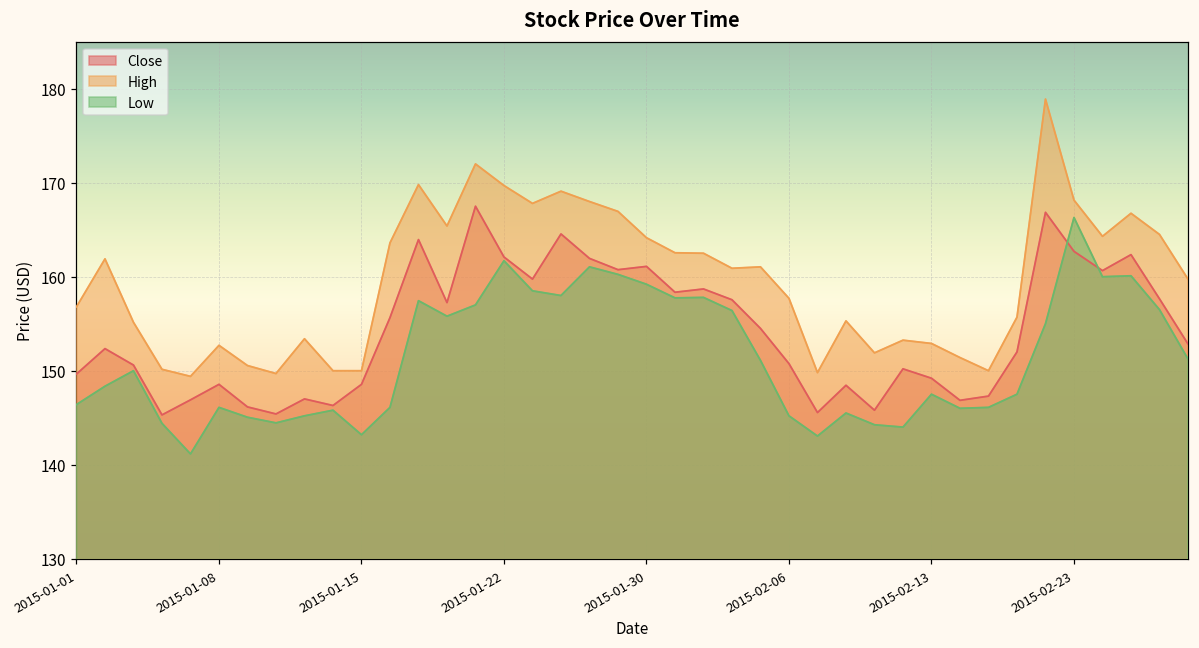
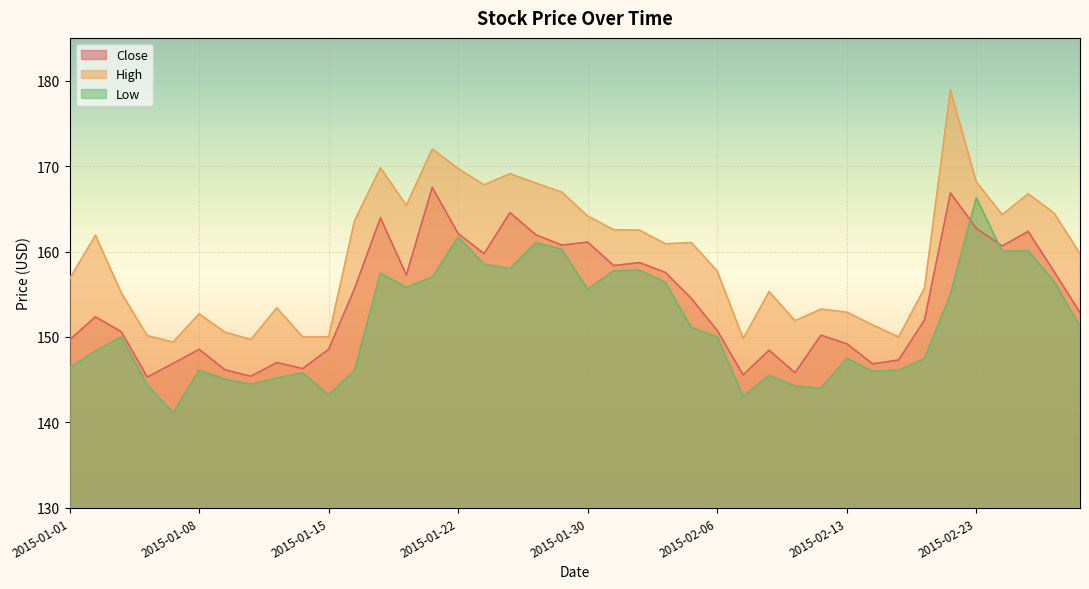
  {
    "Low": {
      "2015-01-01": 146,
      "2015-01-08": 146,
      "2015-01-15": 143,
      "2015-01-22": 162,
-     "2015-01-30": 159,
-     "2015-02-06": 145,
+     "2015-01-30": 156,
+     "2015-02-06": 150,
      "2015-02-13": 148,
      "2015-02-23": 166
    }
  }
